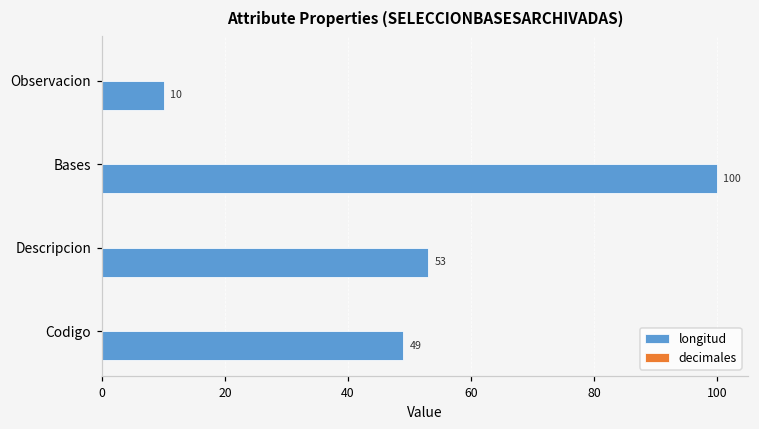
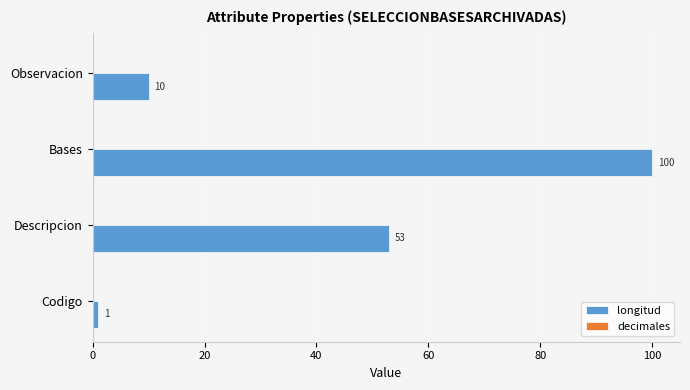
  {
    "longitud": {
      "Observacion": 10,
      "Bases": 100,
      "Descripcion": 53,
-     "Codigo": 49
+     "Codigo": 1
    },
    "decimales": {
      "Observacion": 0,
      "Bases": 0,
      "Descripcion": 0,
      "Codigo": 0
    }
  }
